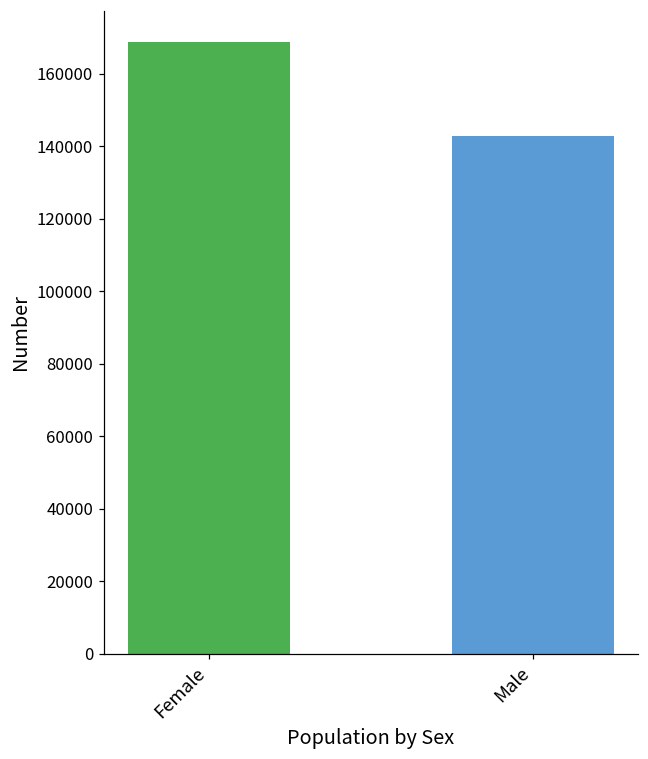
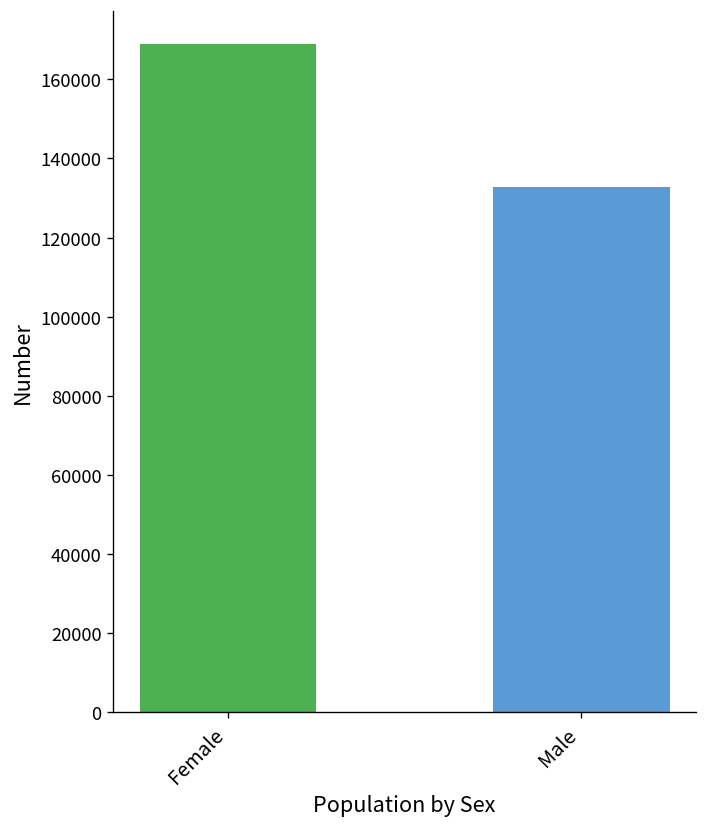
  {
    "Female": 169000,
-   "Male": 143000
+   "Male": 133000
  }
